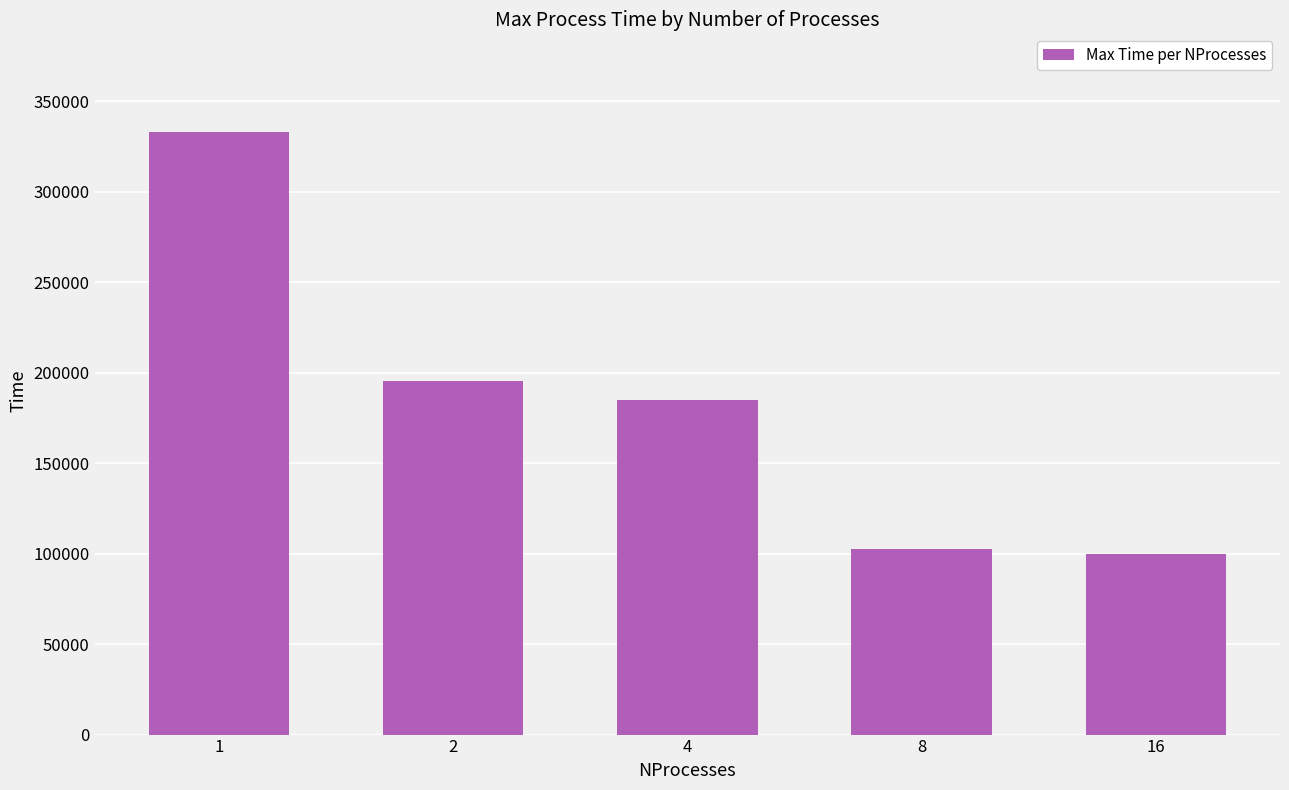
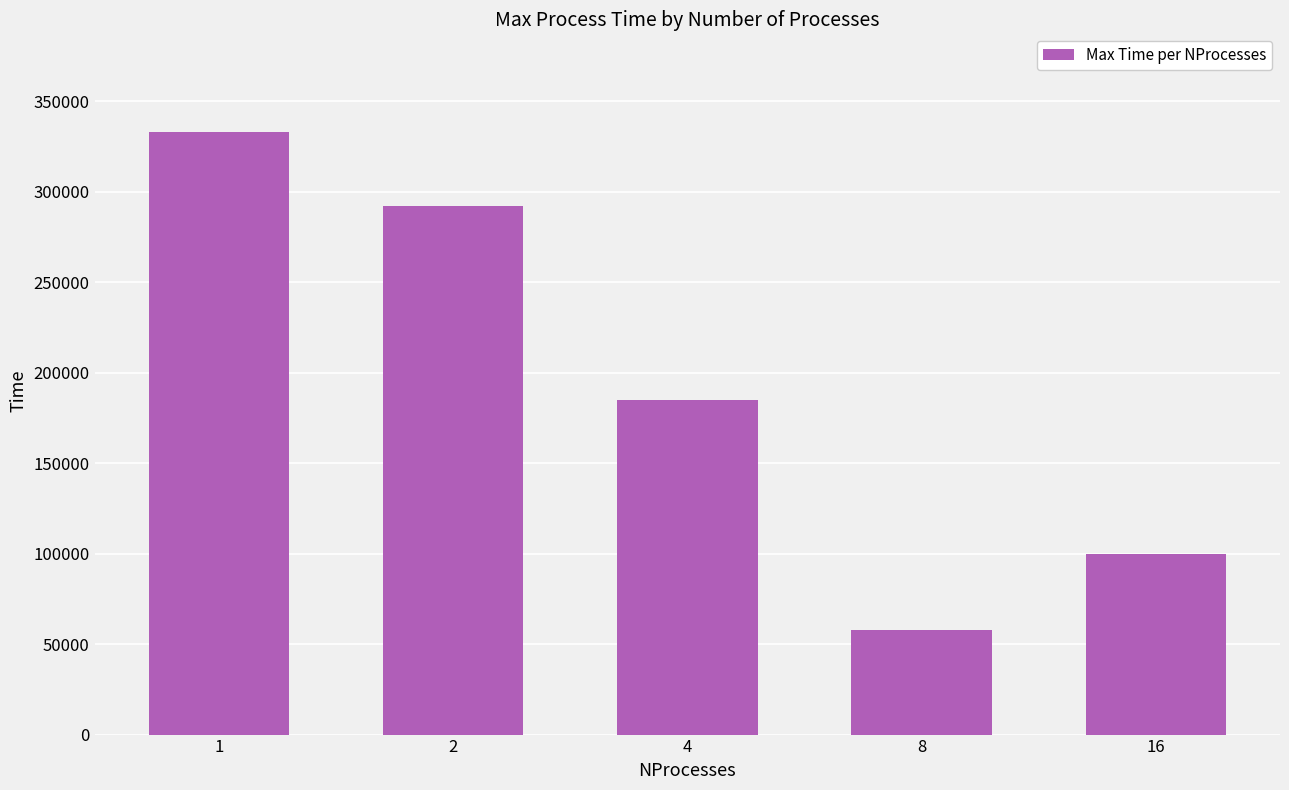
  {
    "1": 333000,
-   "2": 195000,
+   "2": 292000,
    "4": 185000,
-   "8": 103000,
+   "8": 58000,
    "16": 100000
  }
